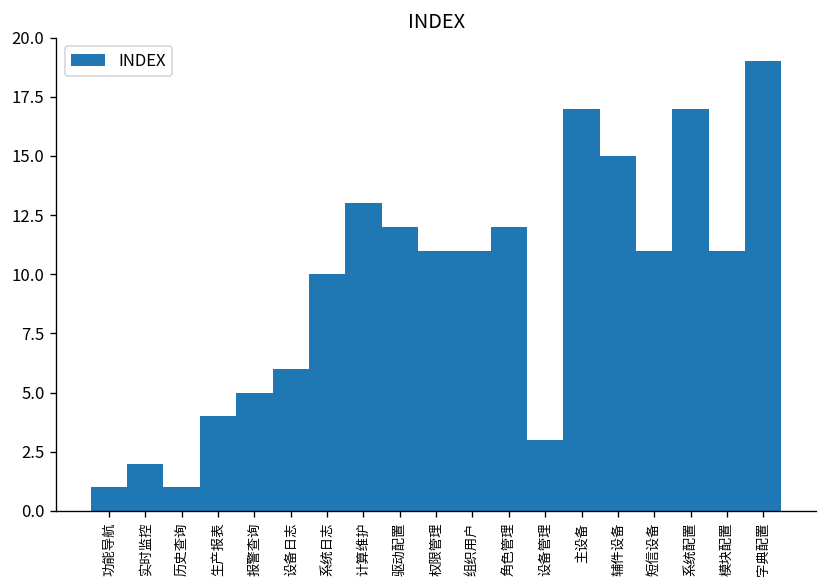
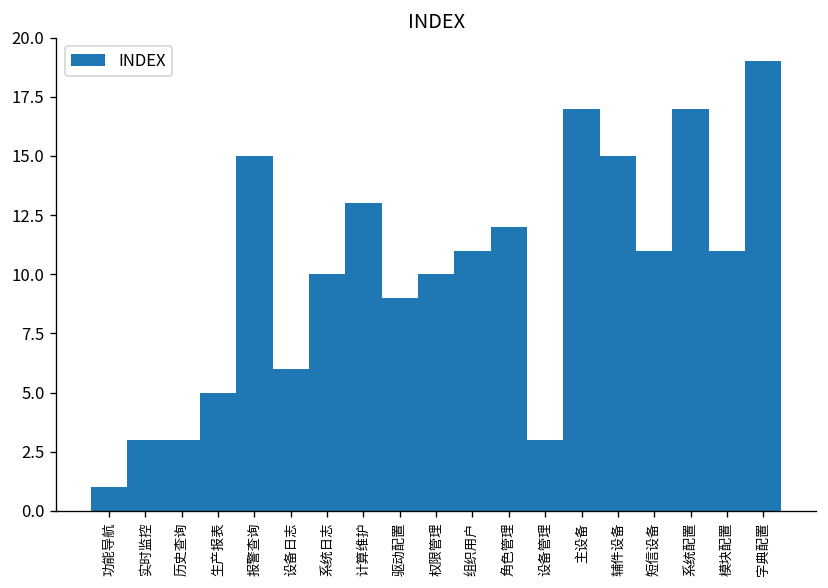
  {
    "功能导航": 1,
-   "实时监控": 2,
-   "历史查询": 1,
-   "生产报表": 4,
-   "报警查询": 5,
+   "实时监控": 3,
+   "历史查询": 3,
+   "生产报表": 5,
+   "报警查询": 15,
    "设备日志": 6,
    "系统日志": 10,
    "计算维护": 13,
-   "驱动配置": 12,
-   "权限管理": 11,
+   "驱动配置": 9,
+   "权限管理": 10,
    "组织用户": 11,
    "角色管理": 12,
    "设备管理": 3,
    "主设备": 17,
    "辅件设备": 15,
    "短信设备": 11,
    "系统配置": 17,
    "模块配置": 11,
    "字典配置": 19
  }
